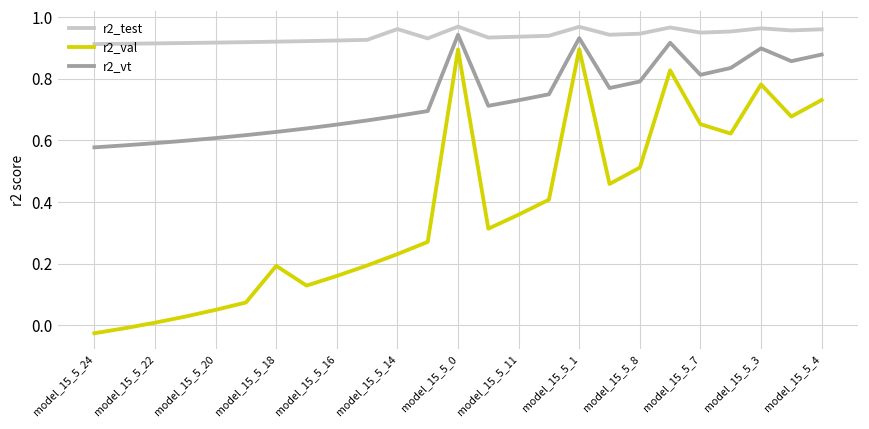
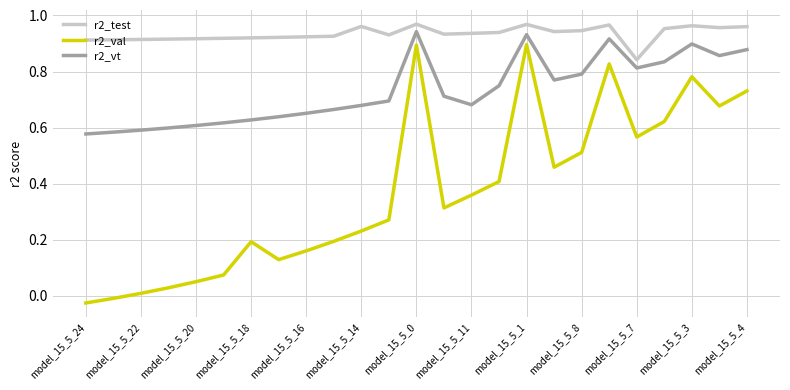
  {
    "r2_test": {
      "model_15_5_24": 0.91,
      "model_15_5_22": 0.91,
      "model_15_5_20": 0.92,
      "model_15_5_18": 0.92,
      "model_15_5_16": 0.92,
      "model_15_5_14": 0.96,
      "model_15_5_0": 0.97,
      "model_15_5_11": 0.94,
      "model_15_5_1": 0.97,
      "model_15_5_8": 0.95,
-     "model_15_5_7": 0.95,
+     "model_15_5_7": 0.84,
      "model_15_5_3": 0.96,
      "model_15_5_4": 0.96
    },
    "r2_val": {
      "model_15_5_24": -0.03,
      "model_15_5_22": 0.01,
      "model_15_5_20": 0.05,
      "model_15_5_18": 0.19,
      "model_15_5_16": 0.16,
      "model_15_5_14": 0.23,
      "model_15_5_0": 0.89,
      "model_15_5_11": 0.36,
      "model_15_5_1": 0.90,
      "model_15_5_8": 0.51,
-     "model_15_5_7": 0.65,
+     "model_15_5_7": 0.57,
      "model_15_5_3": 0.78,
      "model_15_5_4": 0.73
    },
    "r2_vt": {
      "model_15_5_24": 0.58,
      "model_15_5_22": 0.59,
      "model_15_5_20": 0.61,
      "model_15_5_18": 0.63,
      "model_15_5_16": 0.65,
      "model_15_5_14": 0.68,
      "model_15_5_0": 0.94,
-     "model_15_5_11": 0.73,
+     "model_15_5_11": 0.68,
      "model_15_5_1": 0.93,
      "model_15_5_8": 0.79,
      "model_15_5_7": 0.81,
      "model_15_5_3": 0.90,
      "model_15_5_4": 0.88
    }
  }
